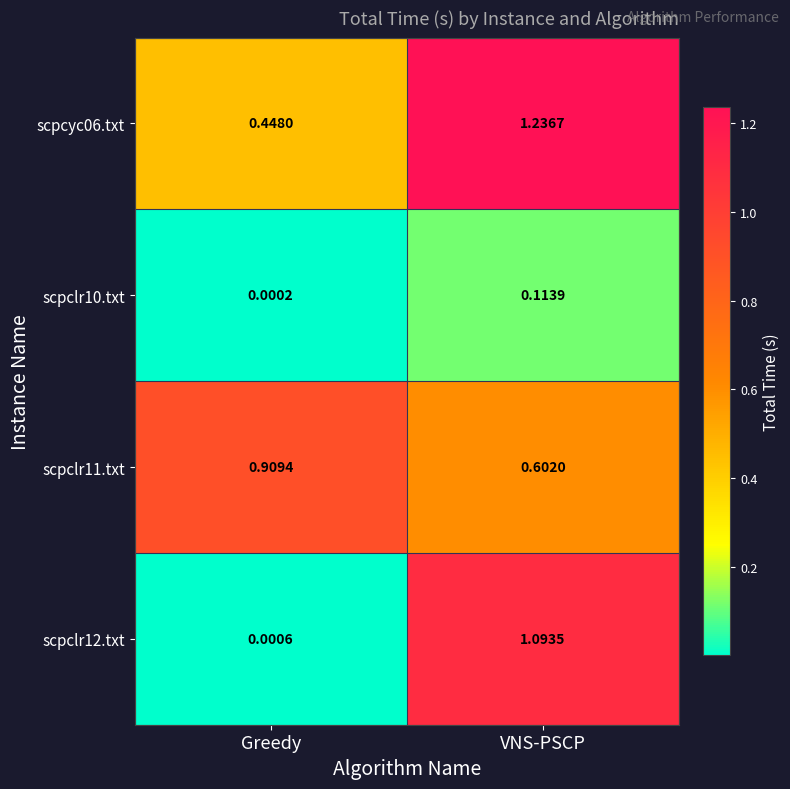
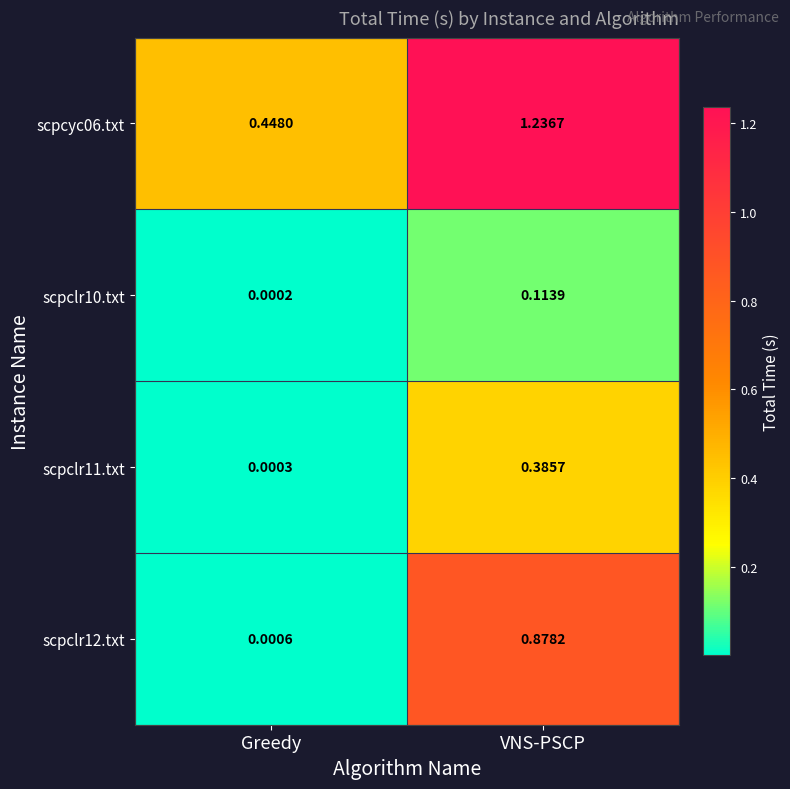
  {
    "scpcyc06.txt": {
      "Greedy": 0.4480,
      "VNS-PSCP": 1.2367
    },
    "scpclr10.txt": {
      "Greedy": 0.0002,
      "VNS-PSCP": 0.1139
    },
    "scpclr11.txt": {
-     "Greedy": 0.9094,
-     "VNS-PSCP": 0.6020
+     "Greedy": 0.0003,
+     "VNS-PSCP": 0.3857
    },
    "scpclr12.txt": {
      "Greedy": 0.0006,
-     "VNS-PSCP": 1.0935
+     "VNS-PSCP": 0.8782
    }
  }
